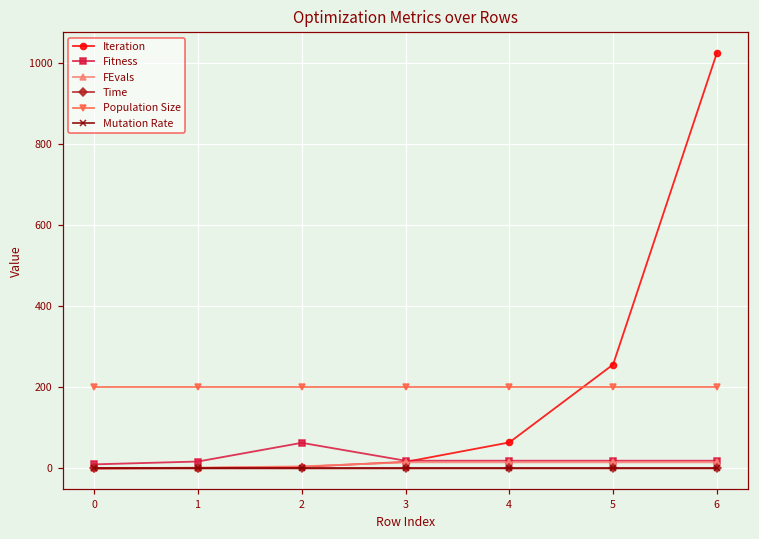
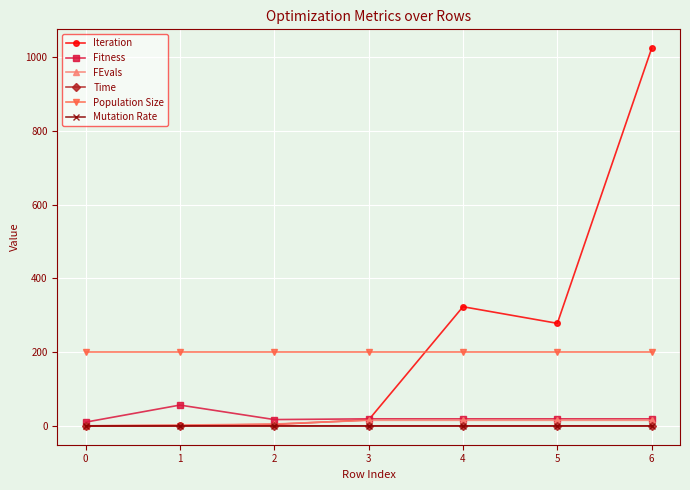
  {
    "Iteration": {
-     "4": 60,
-     "5": 260,
+     "4": 320,
+     "5": 280,
      "6": 1020
    },
    "Fitness": {
      "0": 10,
-     "1": 20,
-     "2": 60
+     "1": 60,
+     "2": 20
    },
    "Mutation Rate": {
      "3": 0,
      "4": 0,
      "5": 0,
      "6": 0
    }
  }
